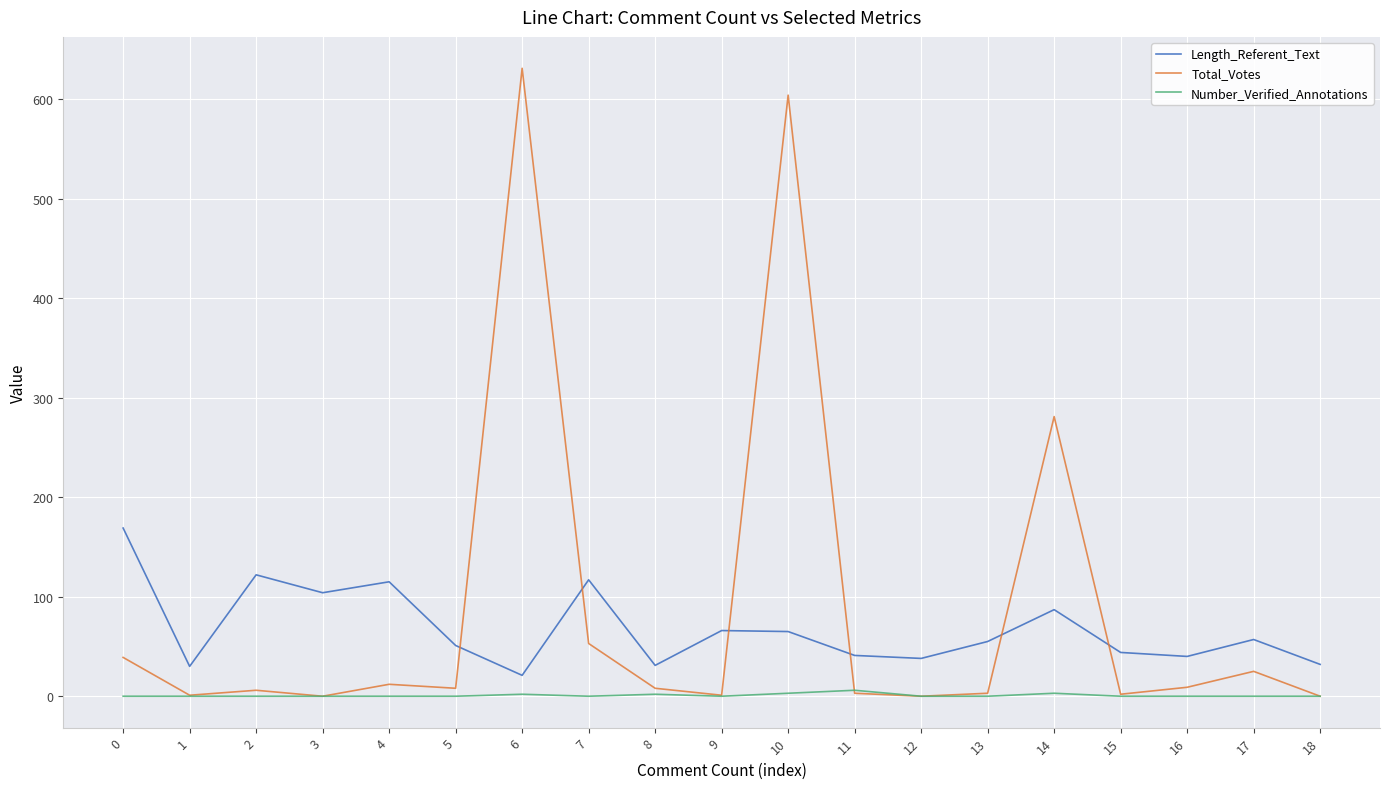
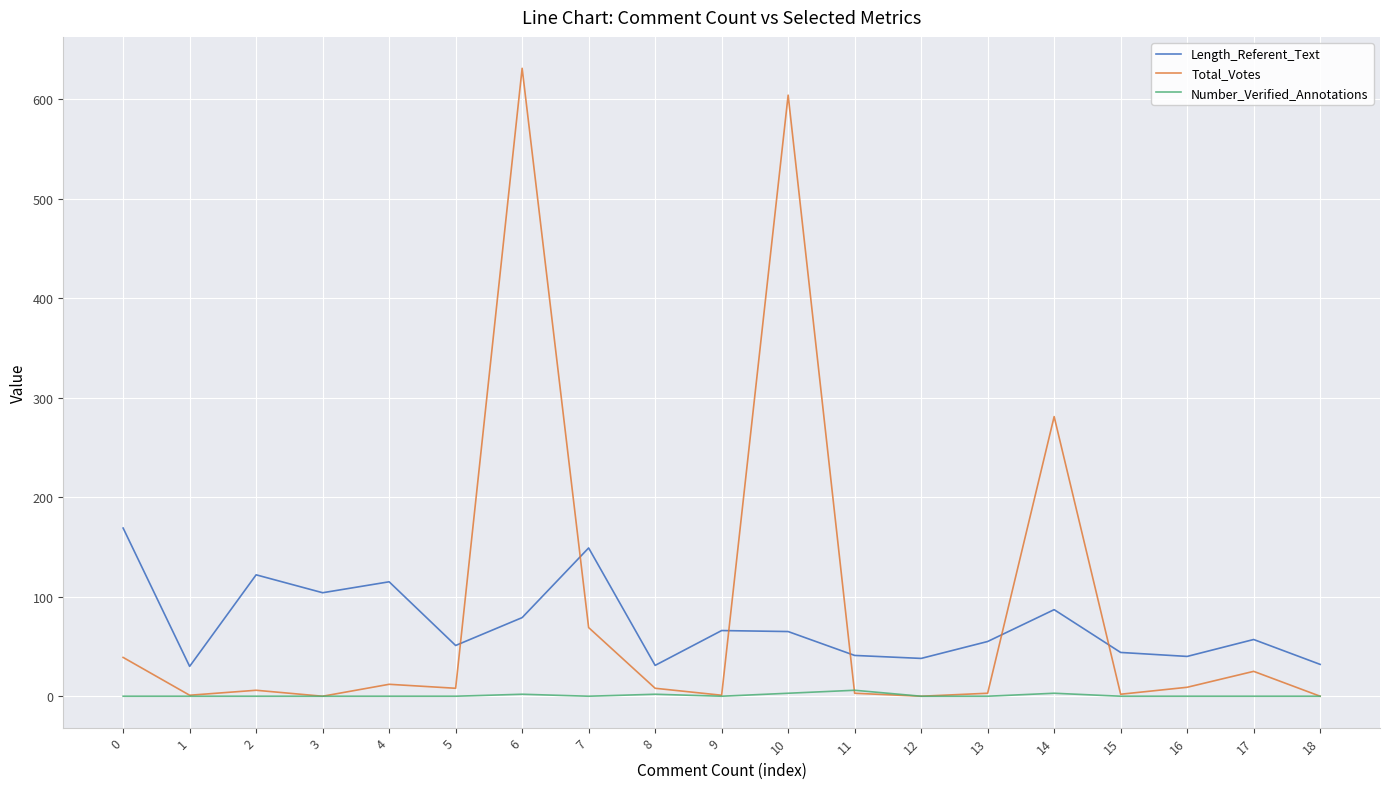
  {
    "Length_Referent_Text": {
      "0": 170,
      "1": 30,
      "2": 120,
      "3": 100,
      "4": 120,
      "5": 50,
-     "6": 20,
-     "7": 120,
+     "6": 80,
+     "7": 150,
      "8": 30,
      "9": 70,
      "10": 70,
      "11": 40,
      "12": 40,
      "13": 60,
      "14": 90,
      "15": 40,
      "16": 40,
      "17": 60,
      "18": 30
    },
    "Total_Votes": {
      "0": 40,
      "2": 10,
      "4": 10,
      "5": 10,
      "6": 630,
-     "7": 50,
+     "7": 70,
      "8": 10,
      "10": 600,
      "11": 0,
      "13": 0,
      "14": 280,
      "16": 10,
      "17": 30
    },
    "Number_Verified_Annotations": {
      "0": 0,
      "2": 0,
      "4": 0,
      "5": 0,
      "6": 0,
      "7": 0,
      "8": 0,
      "10": 0,
      "11": 10,
      "13": 0,
      "14": 0,
      "16": 0,
      "17": 0
    }
  }
